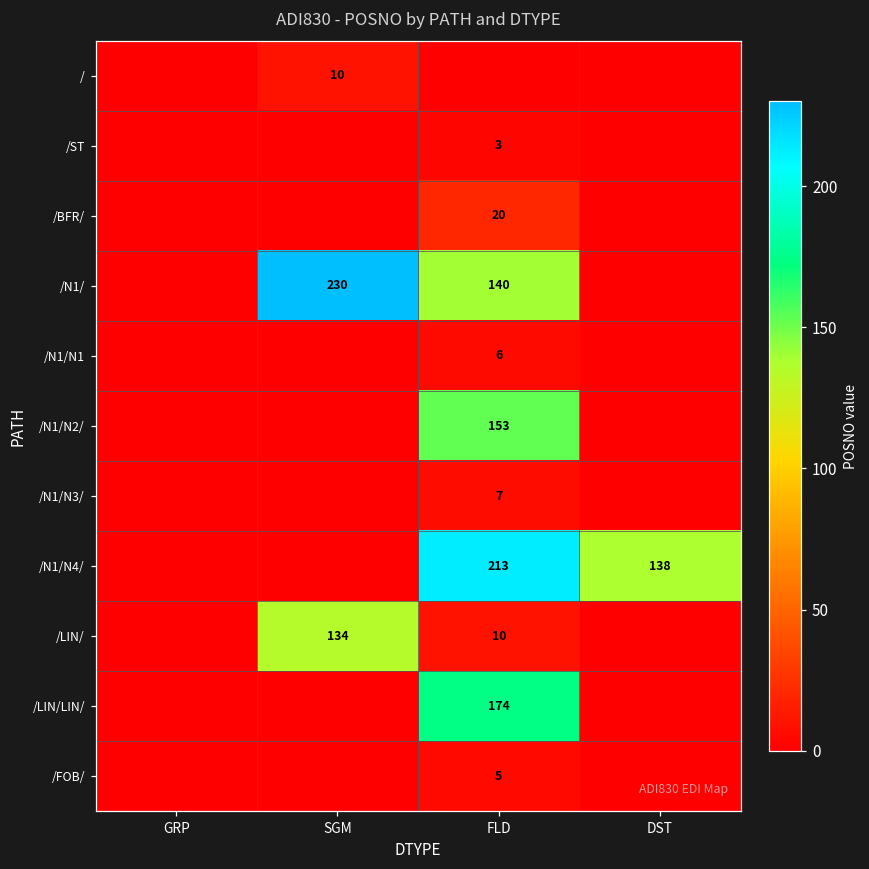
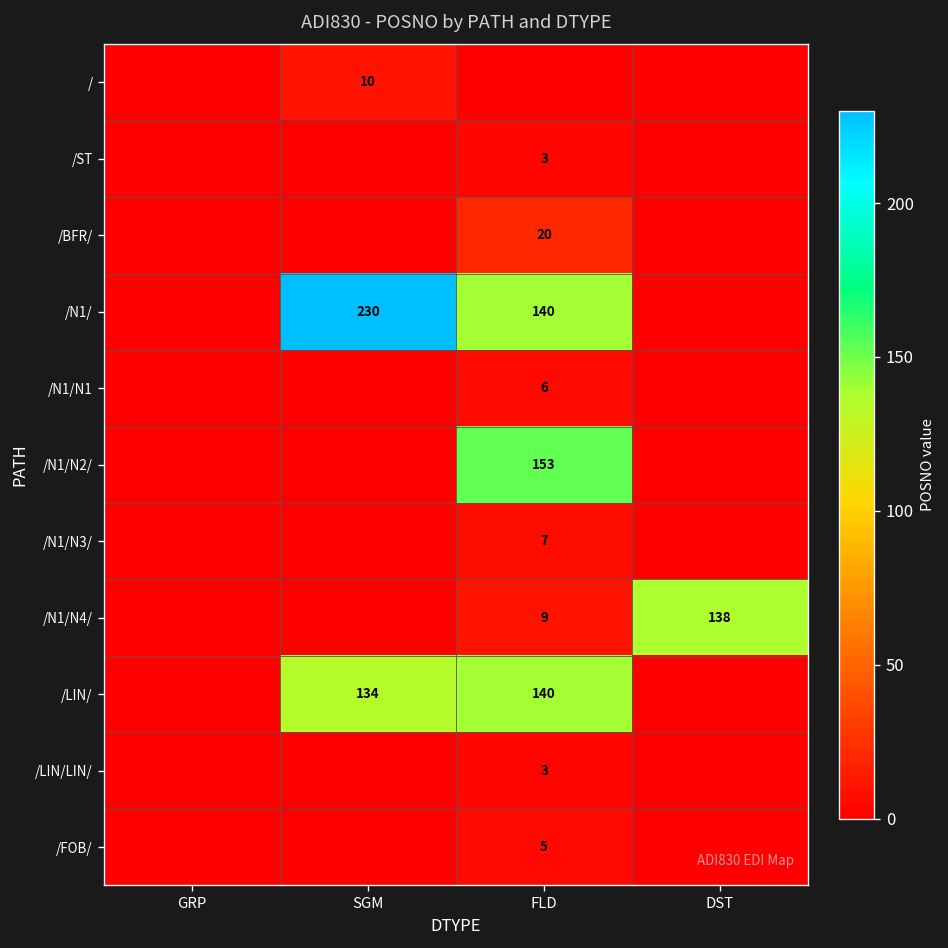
  {
    "/": {
      "SGM": 10
    },
    "/ST": {
      "FLD": 3
    },
    "/BFR/": {
      "FLD": 20
    },
    "/N1/": {
      "SGM": 230,
      "FLD": 140
    },
    "/N1/N1": {
      "FLD": 6
    },
    "/N1/N2/": {
      "FLD": 153
    },
    "/N1/N3/": {
      "FLD": 7
    },
    "/N1/N4/": {
-     "FLD": 213,
+     "FLD": 9,
      "DST": 138
    },
    "/LIN/": {
      "SGM": 134,
-     "FLD": 10
+     "FLD": 140
    },
    "/LIN/LIN/": {
-     "FLD": 174
+     "FLD": 3
    },
    "/FOB/": {
      "FLD": 5
    }
  }
